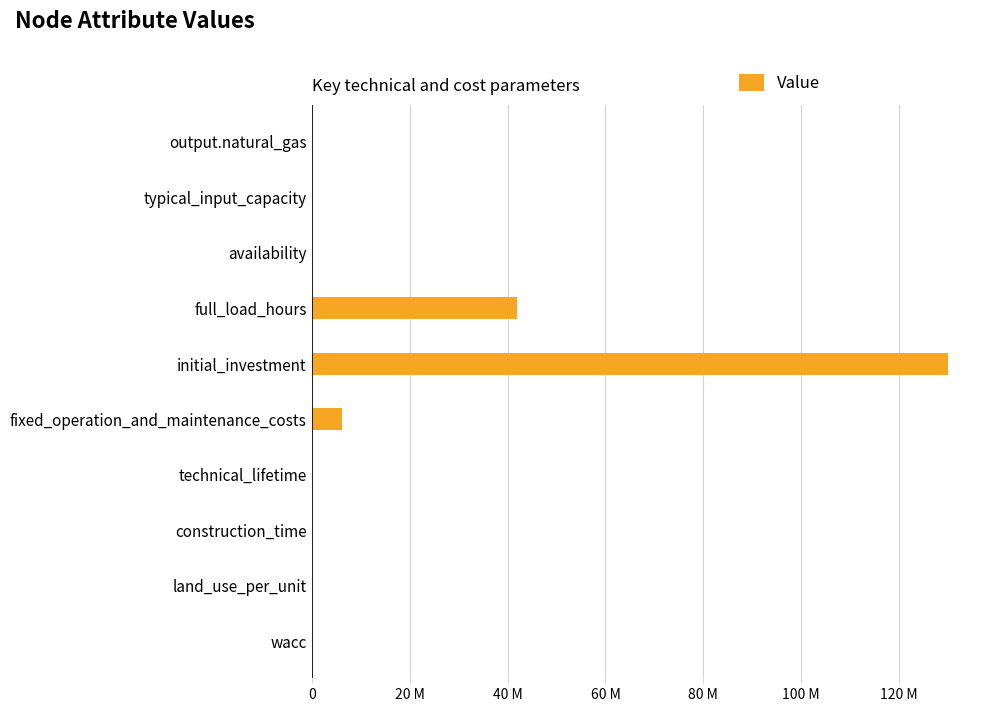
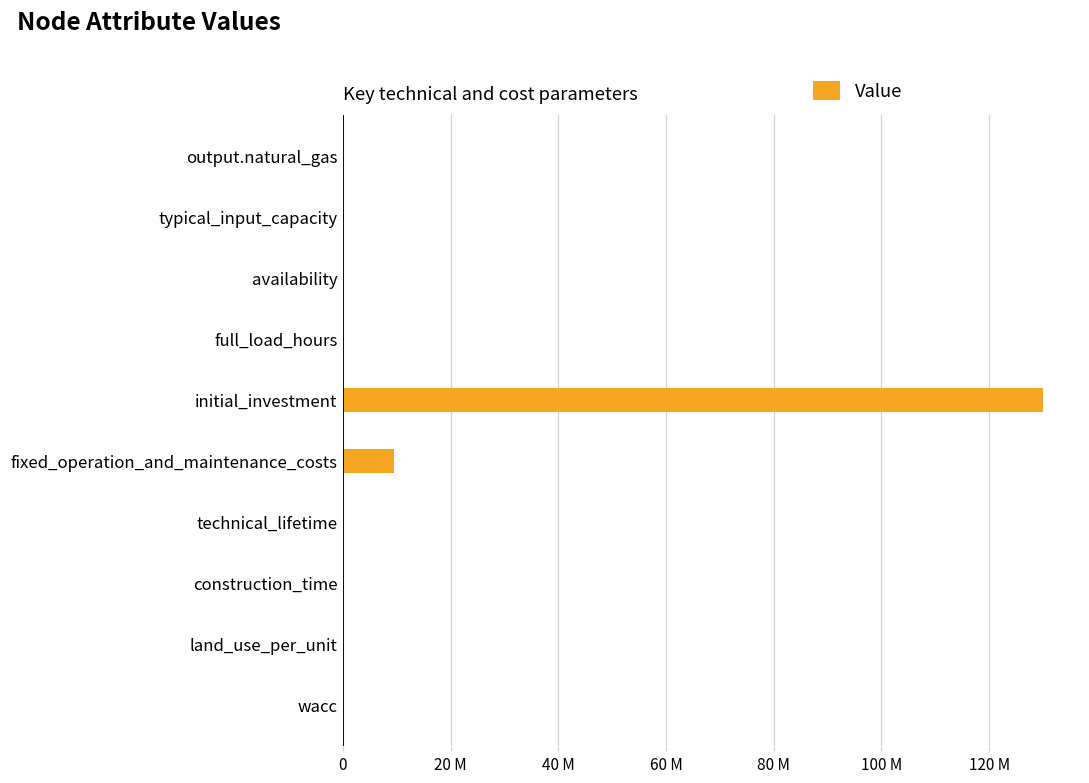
  {
-   "full_load_hours": 42000000,
+   "full_load_hours": 0,
    "initial_investment": 130000000,
-   "fixed_operation_and_maintenance_costs": 6000000,
+   "fixed_operation_and_maintenance_costs": 10000000,
    "land_use_per_unit": 0,
    "wacc": 0
  }
